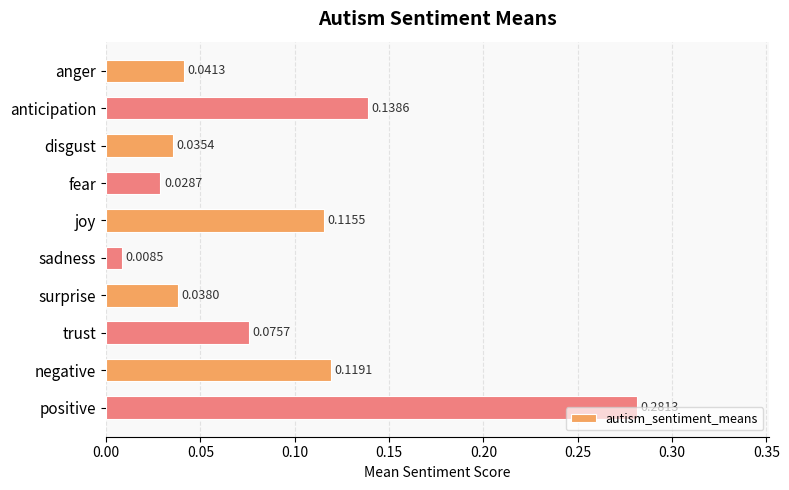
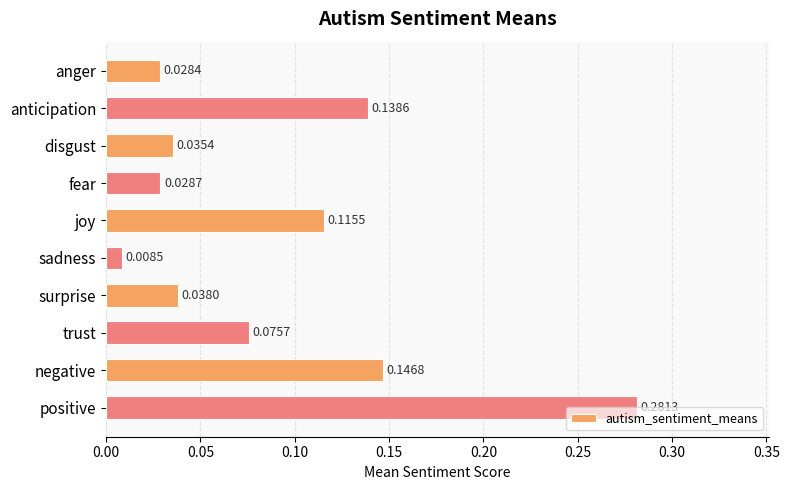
  {
-   "anger": 0.0413,
+   "anger": 0.0284,
    "anticipation": 0.1386,
    "disgust": 0.0354,
    "fear": 0.0287,
    "joy": 0.1155,
    "sadness": 0.0085,
    "surprise": 0.0380,
    "trust": 0.0757,
-   "negative": 0.1191
+   "negative": 0.1468
  }
